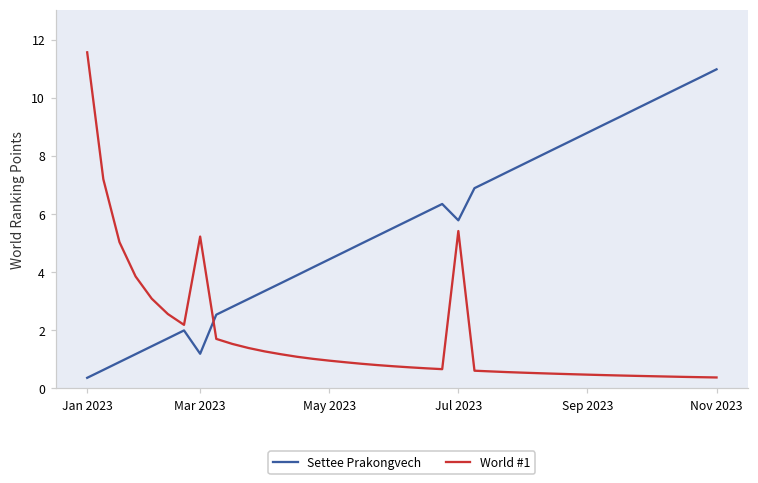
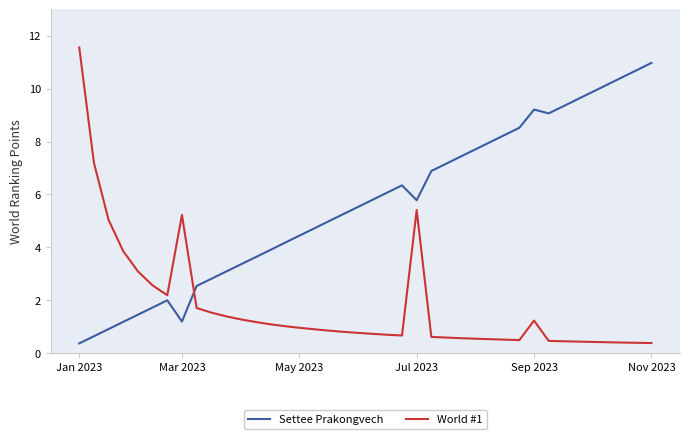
  {
    "Settee Prakongvech": {
      "Jan 2023": 0.4,
      "Mar 2023": 1.2,
      "May 2023": 4.4,
      "Jul 2023": 5.8,
-     "Sep 2023": 8.8,
+     "Sep 2023": 9.2,
      "Nov 2023": 11.0
    },
    "World #1": {
      "Jan 2023": 11.6,
      "Mar 2023": 5.2,
      "May 2023": 1.0,
      "Jul 2023": 5.4,
-     "Sep 2023": 0.5,
+     "Sep 2023": 1.2,
      "Nov 2023": 0.4
    }
  }
